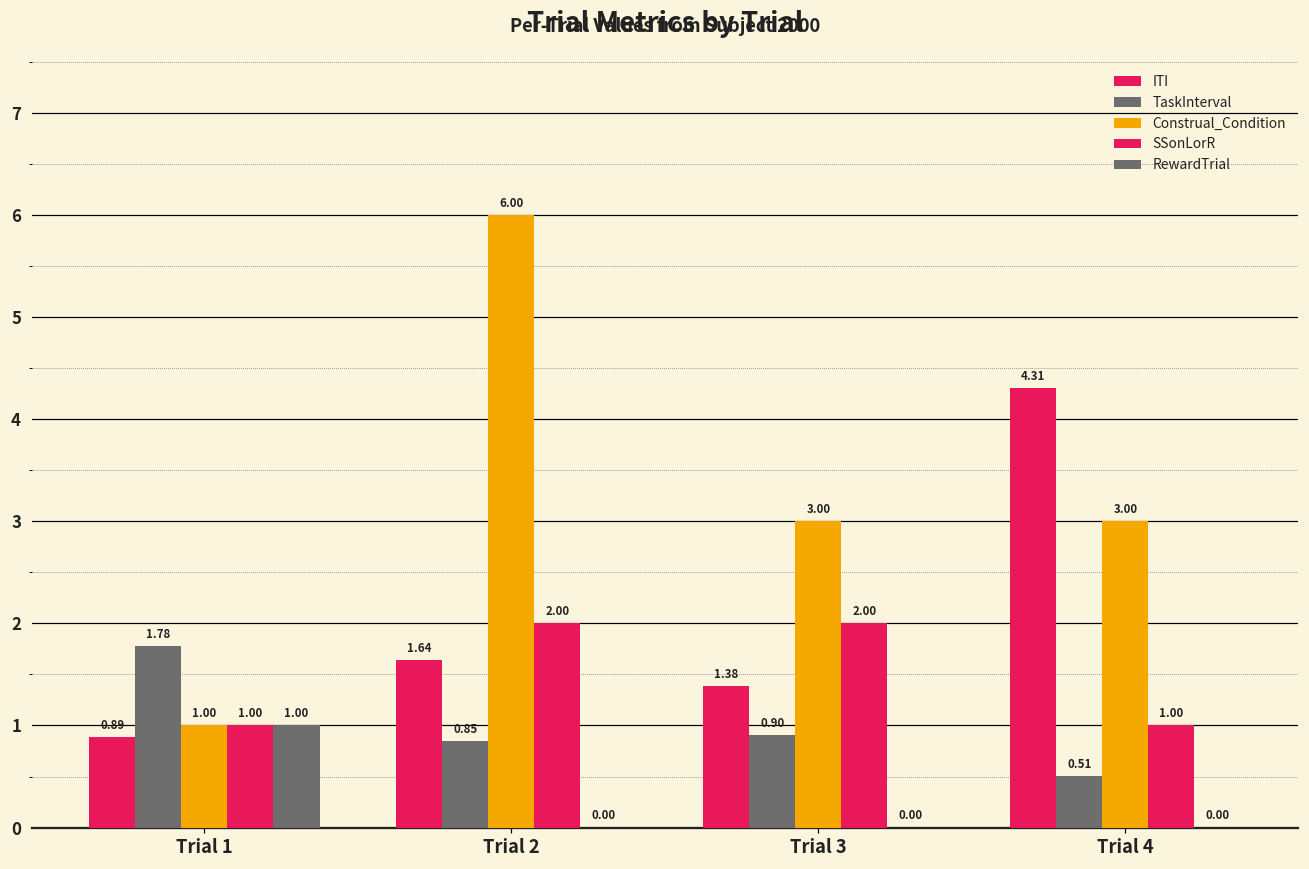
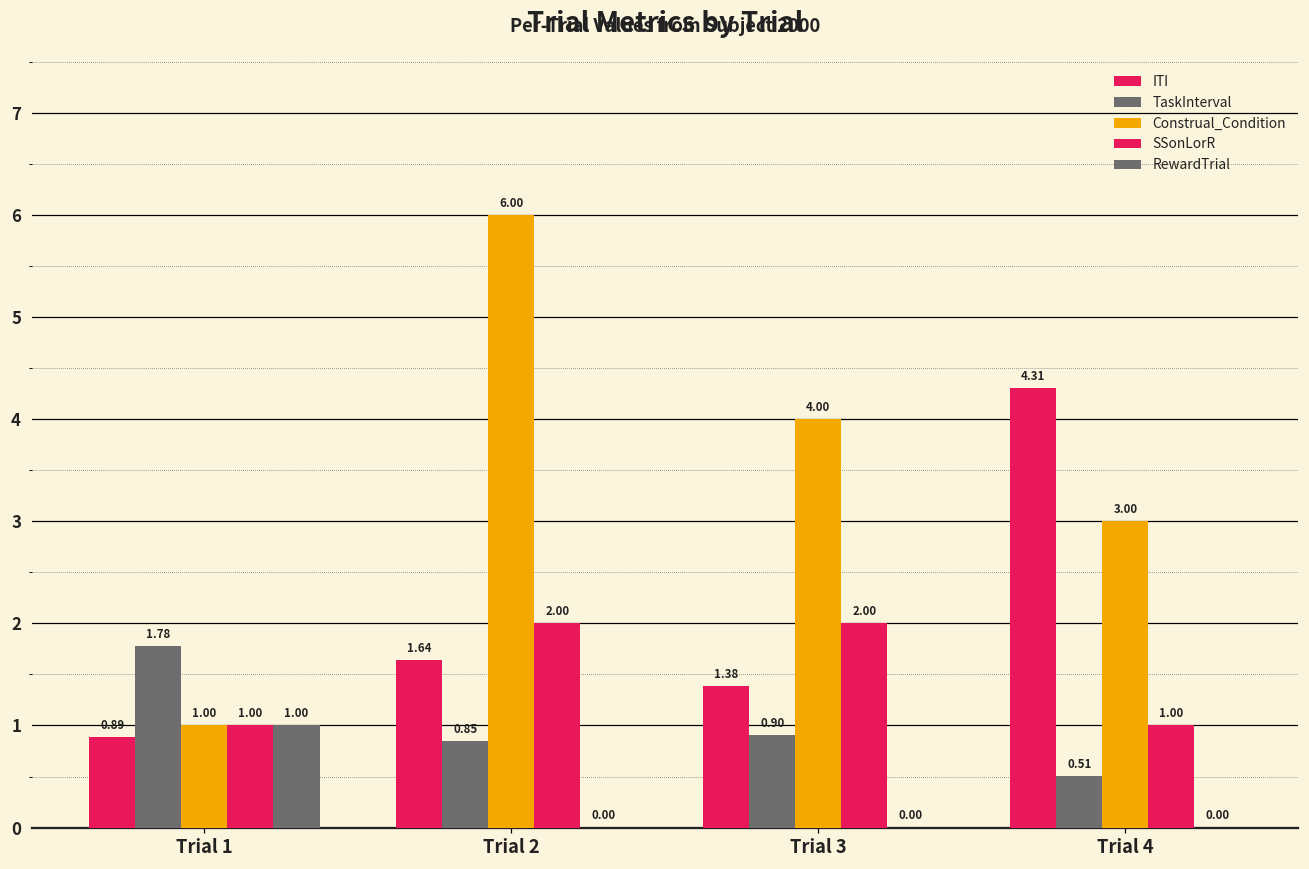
  {
    "Construal_Condition": {
      "Trial 1": 1.00,
      "Trial 2": 6.00,
-     "Trial 3": 3.00,
+     "Trial 3": 4.00,
      "Trial 4": 3.00
    }
  }
